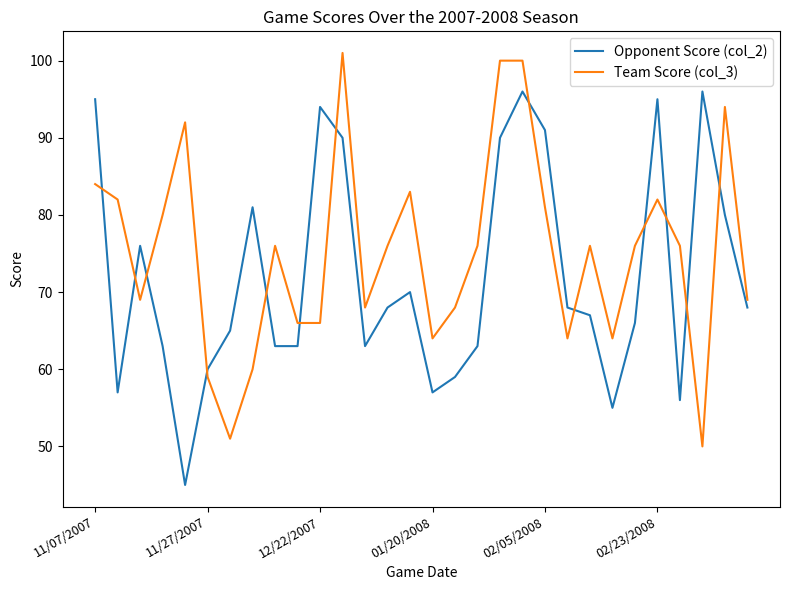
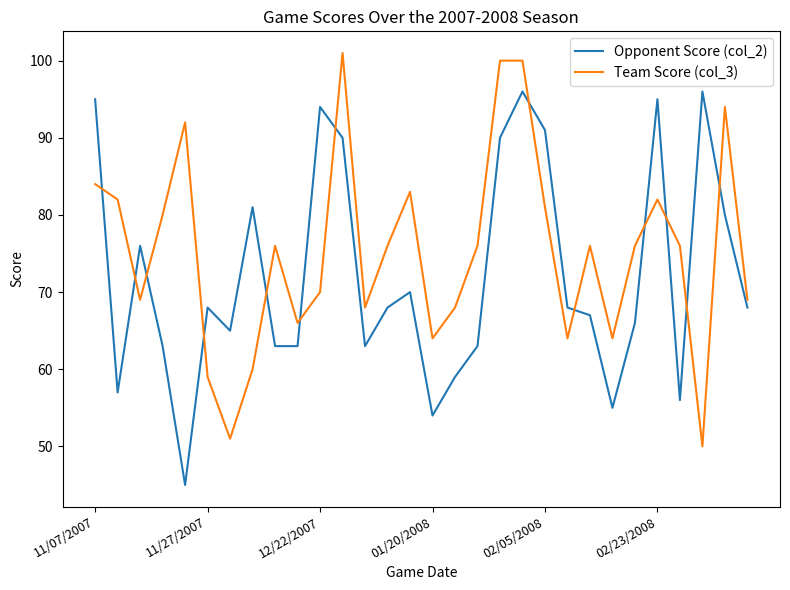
  {
    "Opponent Score (col_2)": {
      "11/07/2007": 95,
-     "11/27/2007": 60,
+     "11/27/2007": 68,
      "12/22/2007": 94,
-     "01/20/2008": 57,
+     "01/20/2008": 54,
      "02/05/2008": 91,
      "02/23/2008": 95
    },
    "Team Score (col_3)": {
      "11/07/2007": 84,
      "11/27/2007": 59,
-     "12/22/2007": 66,
+     "12/22/2007": 70,
      "01/20/2008": 64,
      "02/05/2008": 81,
      "02/23/2008": 82
    }
  }
